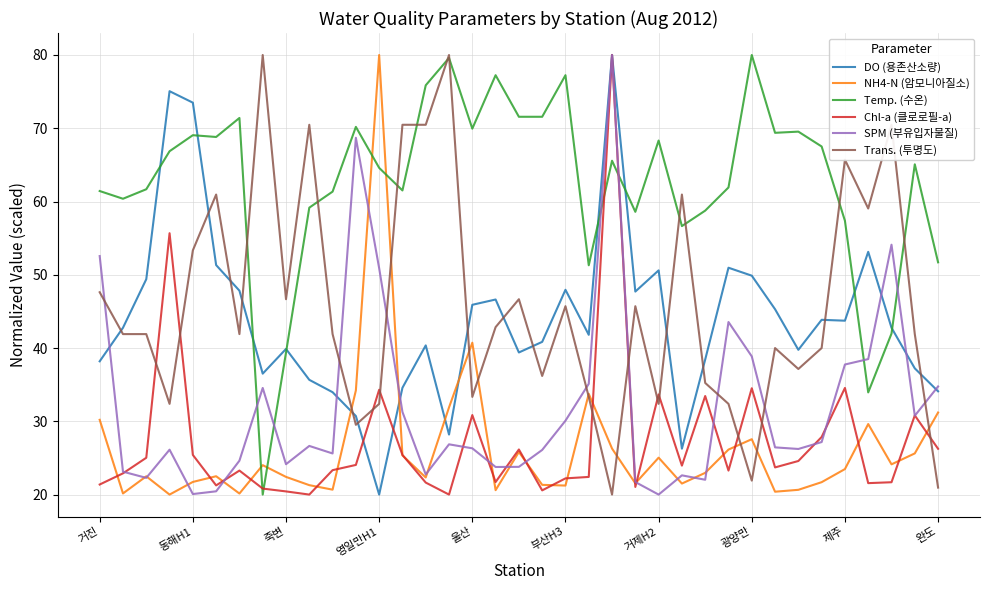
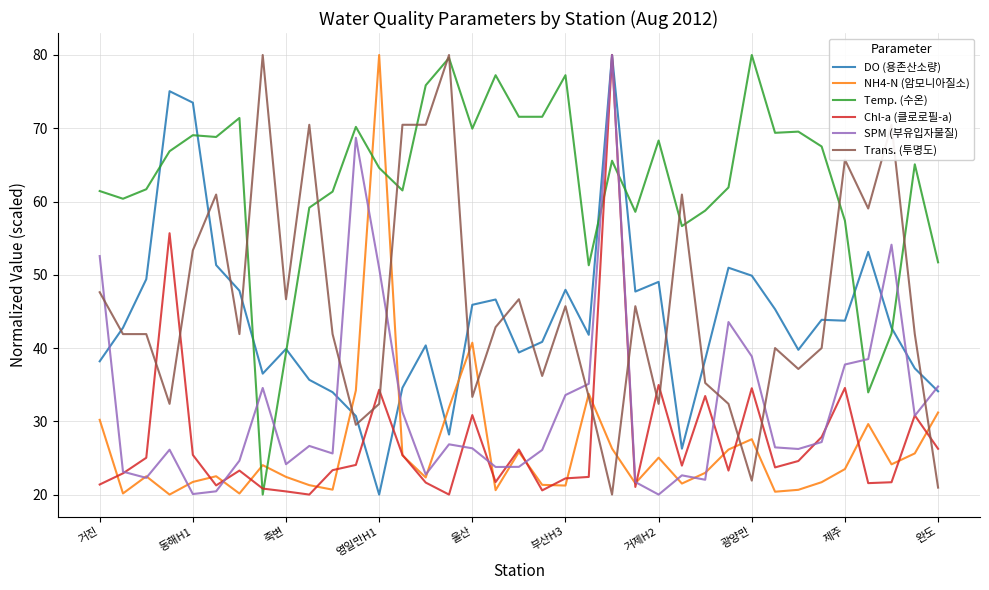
  {
    "DO (용존산소량)": {
      "거진": 38,
      "동해H1": 73,
      "죽변": 40,
      "영일만H1": 20,
      "울산": 46,
      "부산H3": 48,
-     "거제H2": 51,
+     "거제H2": 49,
      "광양만": 50,
      "제주": 44,
      "완도": 34
    },
    "NH4-N (암모니아질소)": {
      "거진": 30,
      "동해H1": 22,
      "죽변": 22,
      "영일만H1": 80,
      "울산": 41,
      "부산H3": 21,
      "거제H2": 25,
      "광양만": 28,
      "제주": 23,
      "완도": 31
    },
    "Temp. (수온)": {
      "거진": 61,
      "동해H1": 69,
      "죽변": 39,
      "영일만H1": 65,
      "울산": 70,
      "부산H3": 77,
      "거제H2": 68,
      "광양만": 80,
      "제주": 57,
      "완도": 52
    },
    "Chl-a (클로로필-a)": {
      "거진": 21,
      "동해H1": 25,
      "죽변": 20,
      "영일만H1": 34,
      "울산": 31,
      "부산H3": 22,
-     "거제H2": 34,
+     "거제H2": 35,
      "광양만": 35,
      "제주": 35,
      "완도": 26
    },
    "SPM (부유입자물질)": {
      "거진": 53,
      "동해H1": 20,
      "죽변": 24,
      "영일만H1": 51,
      "울산": 26,
-     "부산H3": 30,
+     "부산H3": 34,
      "거제H2": 20,
      "광양만": 39,
      "제주": 38,
      "완도": 35
    },
    "Trans. (투명도)": {
      "거진": 48,
      "동해H1": 53,
      "죽변": 47,
      "영일만H1": 32,
      "울산": 33,
      "부산H3": 46,
      "거제H2": 32,
      "광양만": 22,
      "완도": 21
    }
  }
